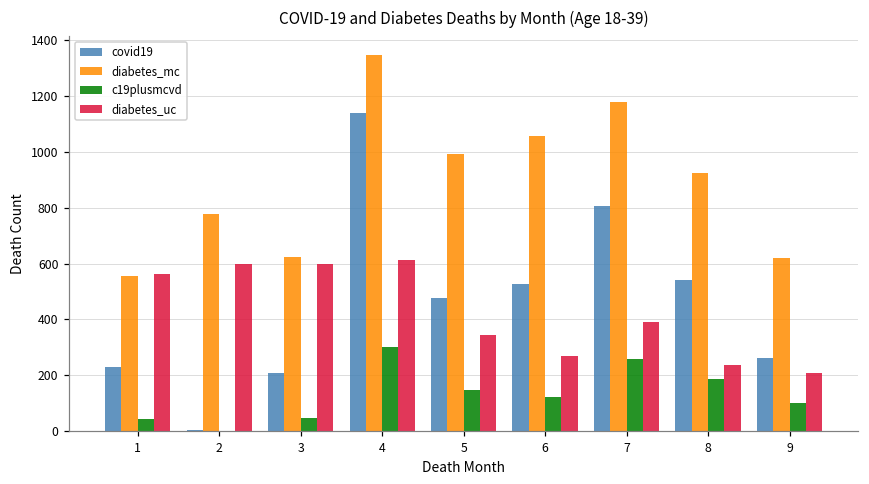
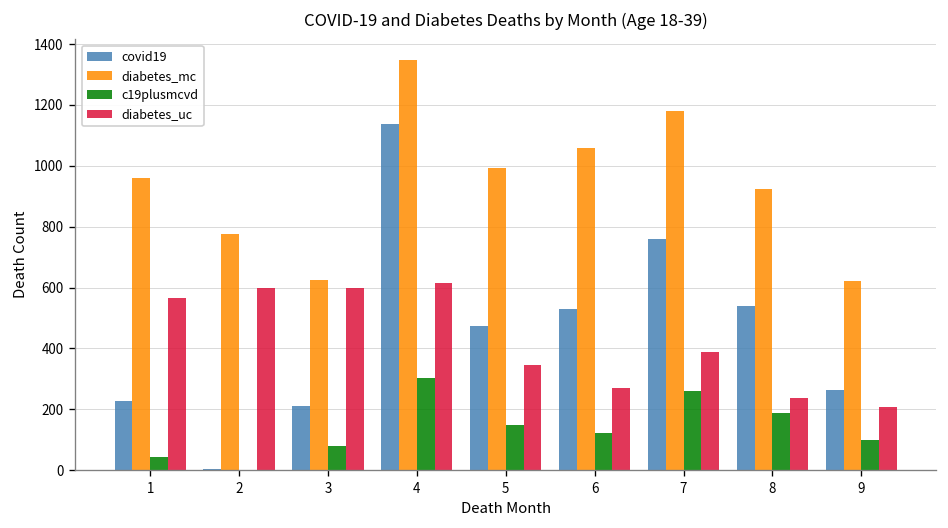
  {
    "covid19": {
      "1": 230,
      "3": 210,
      "4": 1140,
      "5": 480,
      "6": 530,
-     "7": 810,
+     "7": 760,
      "8": 540,
      "9": 260
    },
    "diabetes_mc": {
-     "1": 560,
+     "1": 960,
      "2": 780,
      "3": 620,
      "4": 1350,
      "5": 990,
      "6": 1060,
      "7": 1180,
      "8": 920,
      "9": 620
    },
    "c19plusmcvd": {
      "1": 40,
-     "3": 50,
+     "3": 80,
      "4": 300,
      "5": 150,
      "6": 120,
      "7": 260,
      "8": 190,
      "9": 100
    },
    "diabetes_uc": {
      "1": 560,
      "2": 600,
      "3": 600,
      "4": 610,
      "5": 340,
      "6": 270,
      "7": 390,
      "8": 240,
      "9": 210
    }
  }
